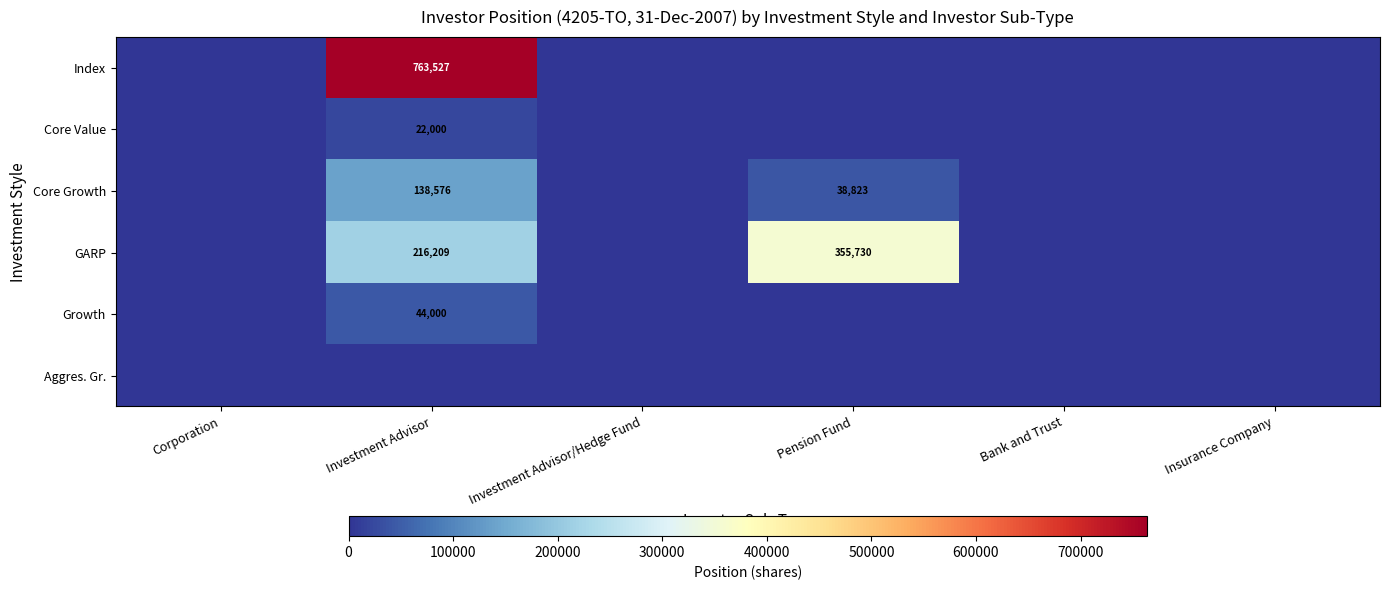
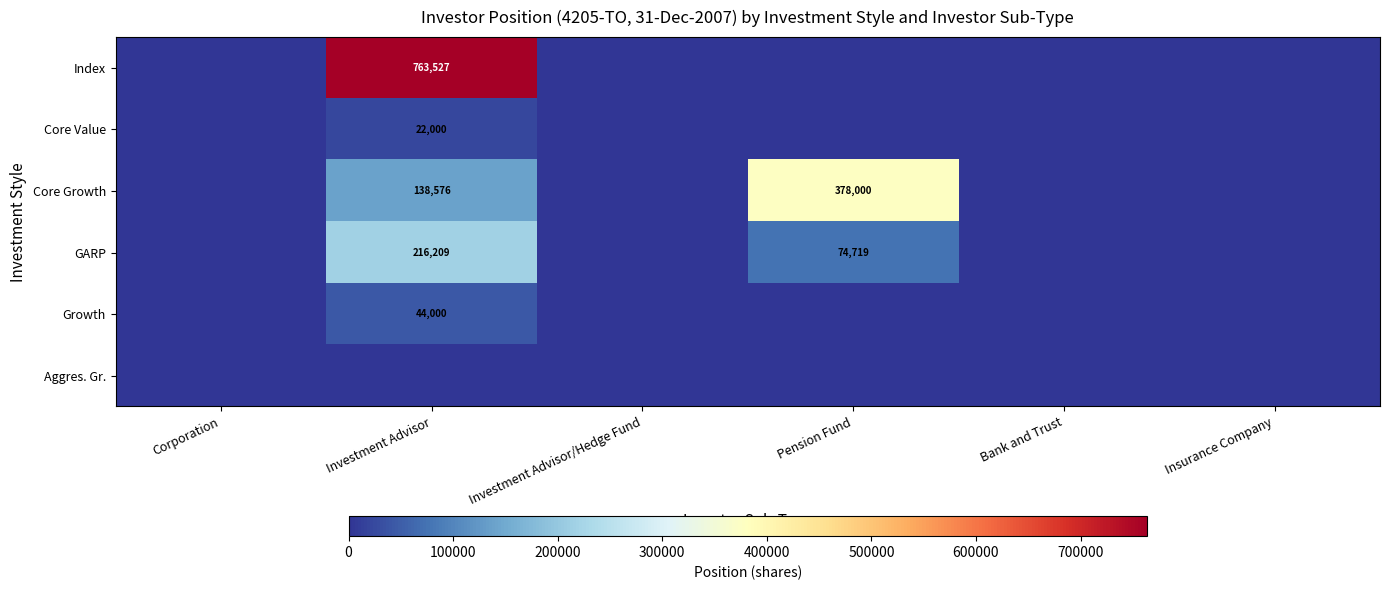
  {
    "Index": {
      "Investment Advisor": "763,527"
    },
    "Core Value": {
      "Investment Advisor": "22,000"
    },
    "Core Growth": {
      "Investment Advisor": "138,576",
-     "Pension Fund": "38,823"
+     "Pension Fund": "378,000"
    },
    "GARP": {
      "Investment Advisor": "216,209",
-     "Pension Fund": "355,730"
+     "Pension Fund": "74,719"
    },
    "Growth": {
      "Investment Advisor": "44,000"
    }
  }
